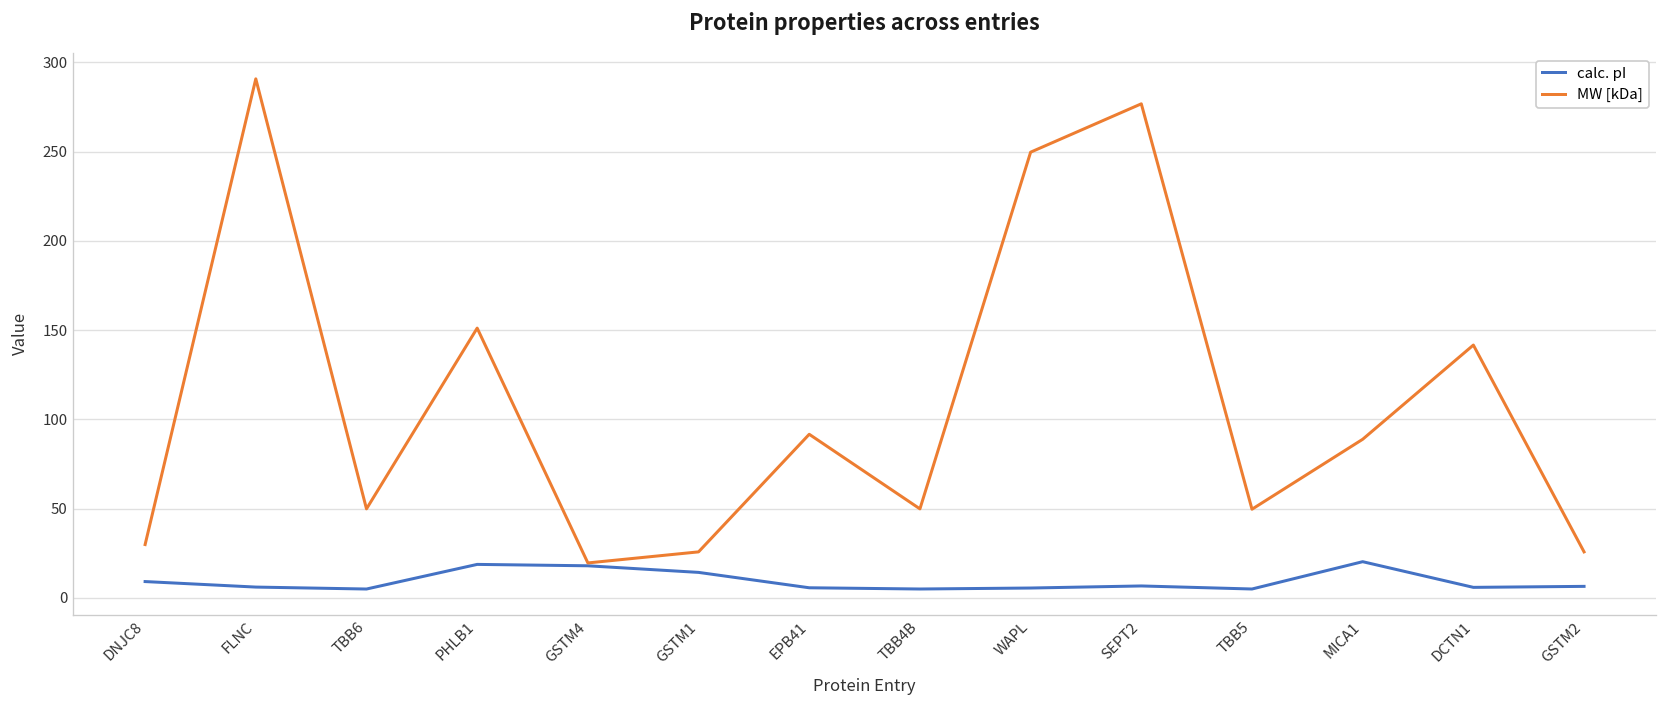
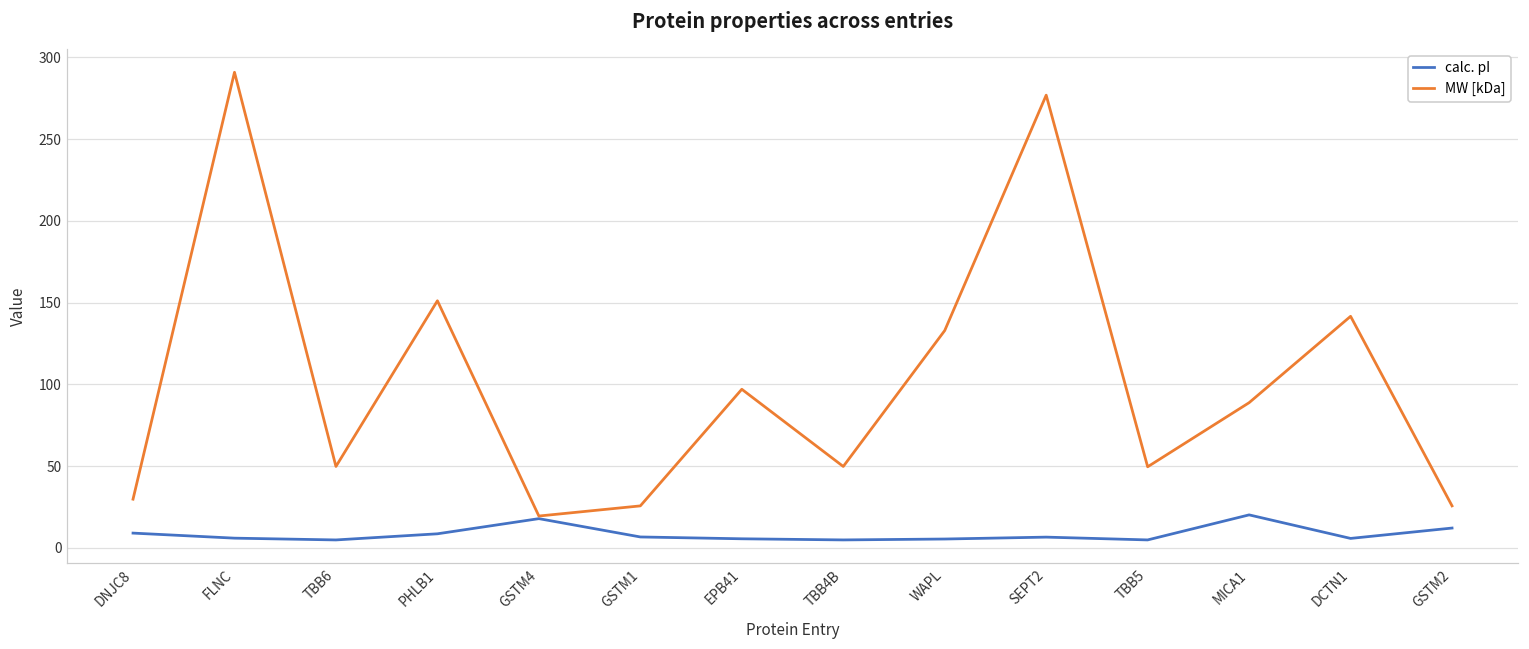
  {
    "calc. pI": {
      "DNJC8": 9,
      "FLNC": 6,
      "TBB6": 5,
-     "PHLB1": 19,
-     "GSTM1": 14,
+     "PHLB1": 9,
+     "GSTM1": 7,
      "EPB41": 6,
      "TBB4B": 5,
      "WAPL": 5,
      "SEPT2": 7,
      "TBB5": 5,
      "MICA1": 20,
      "DCTN1": 6,
-     "GSTM2": 6
+     "GSTM2": 12
    },
    "MW [kDa]": {
      "DNJC8": 30,
      "FLNC": 291,
      "TBB6": 50,
      "PHLB1": 151,
      "GSTM1": 26,
-     "EPB41": 92,
+     "EPB41": 97,
      "TBB4B": 50,
-     "WAPL": 250,
+     "WAPL": 133,
      "SEPT2": 277,
      "TBB5": 50,
      "MICA1": 89,
      "DCTN1": 142,
      "GSTM2": 26
    }
  }
